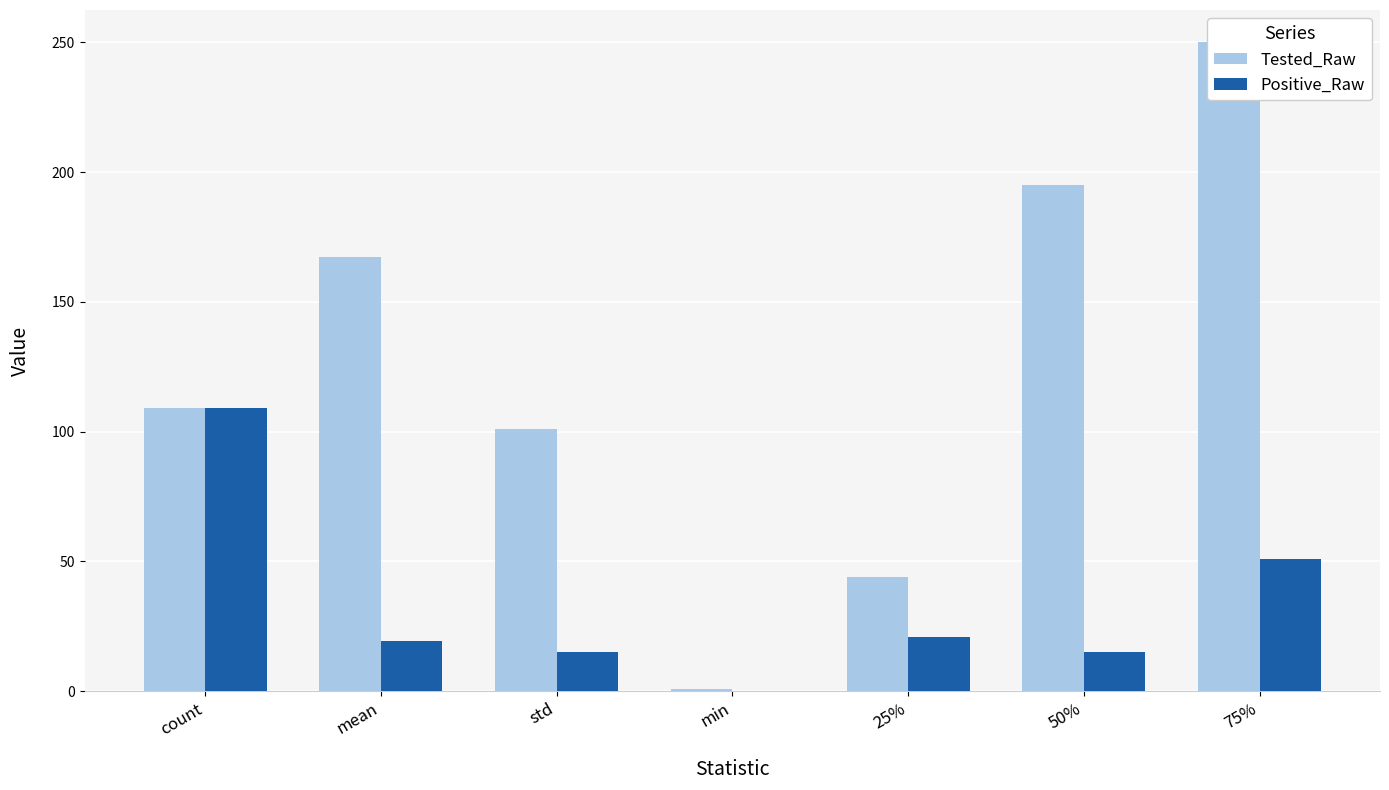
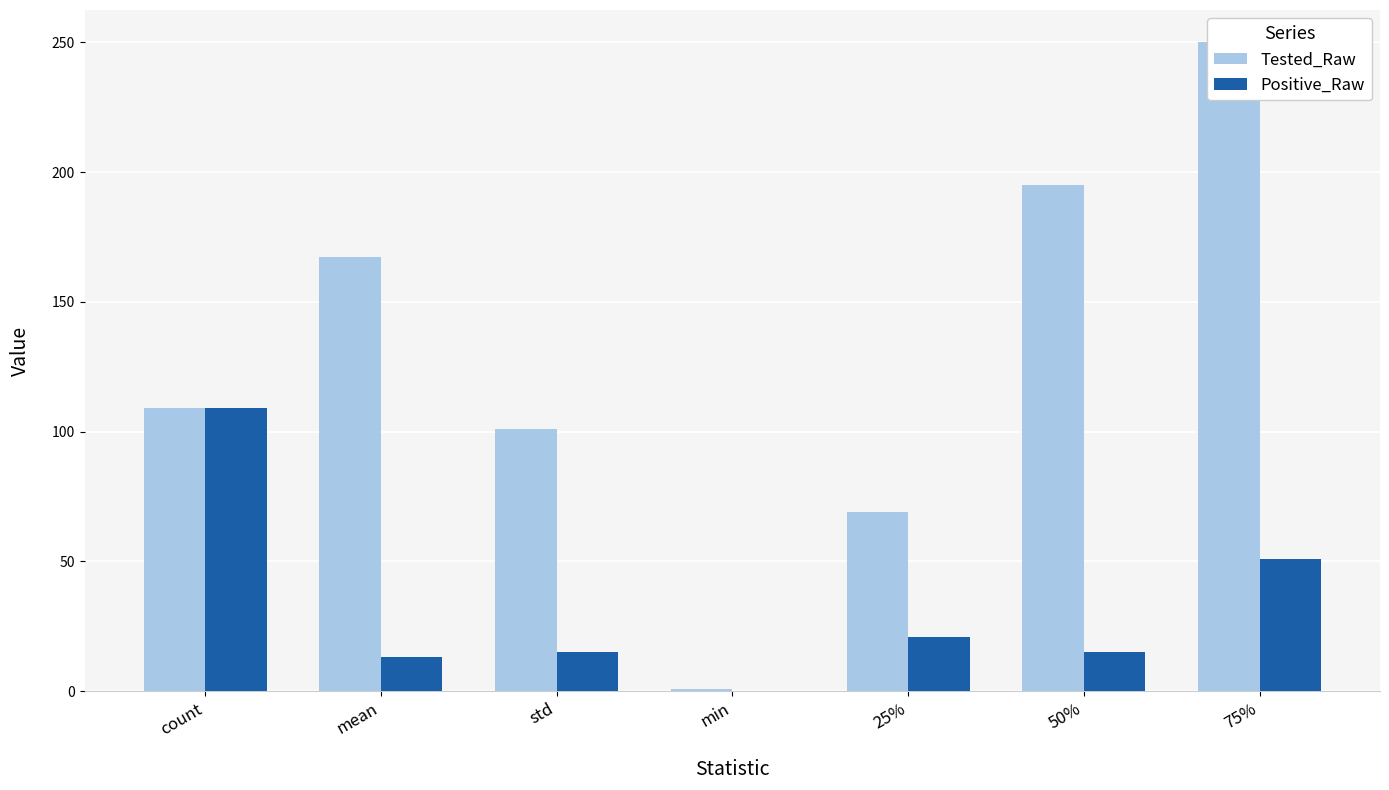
  {
    "Tested_Raw": {
      "count": 109,
      "mean": 167,
      "std": 101,
      "min": 1,
-     "25%": 44,
+     "25%": 69,
      "50%": 195
    },
    "Positive_Raw": {
      "count": 109,
-     "mean": 19,
+     "mean": 13,
      "std": 15,
      "min": 0,
      "25%": 21,
      "50%": 15,
      "75%": 51
    }
  }
